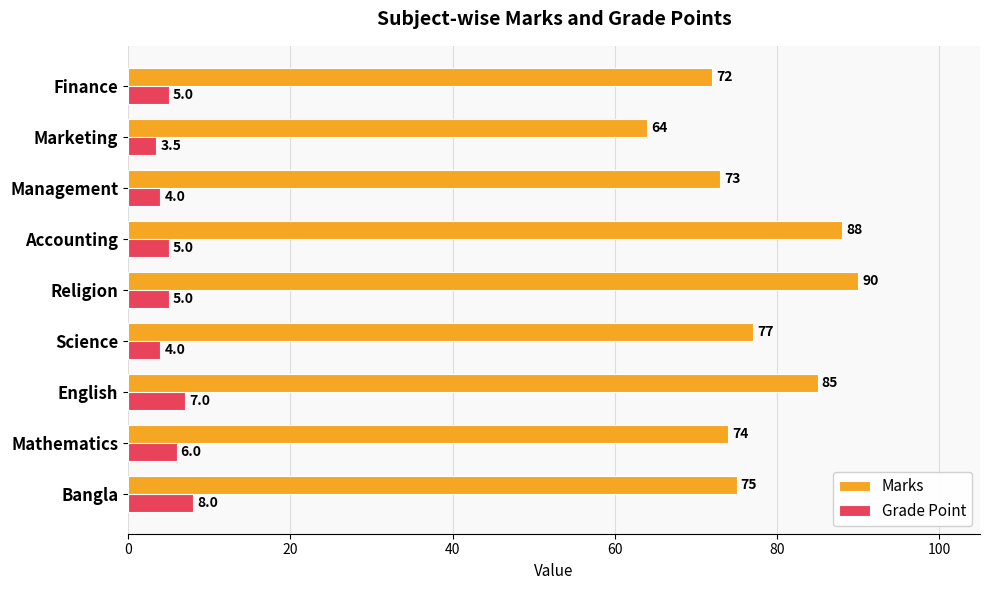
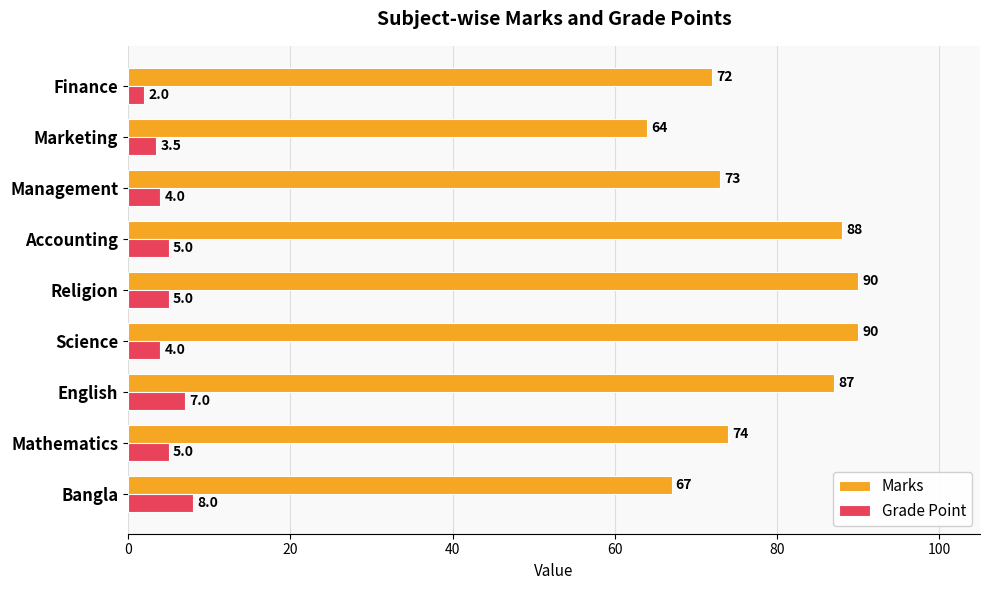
  {
    "Marks": {
      "Finance": 72,
      "Marketing": 64,
      "Management": 73,
      "Accounting": 88,
      "Religion": 90,
-     "Science": 77,
-     "English": 85,
+     "Science": 90,
+     "English": 87,
      "Mathematics": 74,
-     "Bangla": 75
+     "Bangla": 67
    },
    "Grade Point": {
-     "Finance": 5.0,
+     "Finance": 2.0,
      "Marketing": 3.5,
      "Management": 4.0,
      "Accounting": 5.0,
      "Religion": 5.0,
      "Science": 4.0,
      "English": 7.0,
-     "Mathematics": 6.0,
+     "Mathematics": 5.0,
      "Bangla": 8.0
    }
  }
